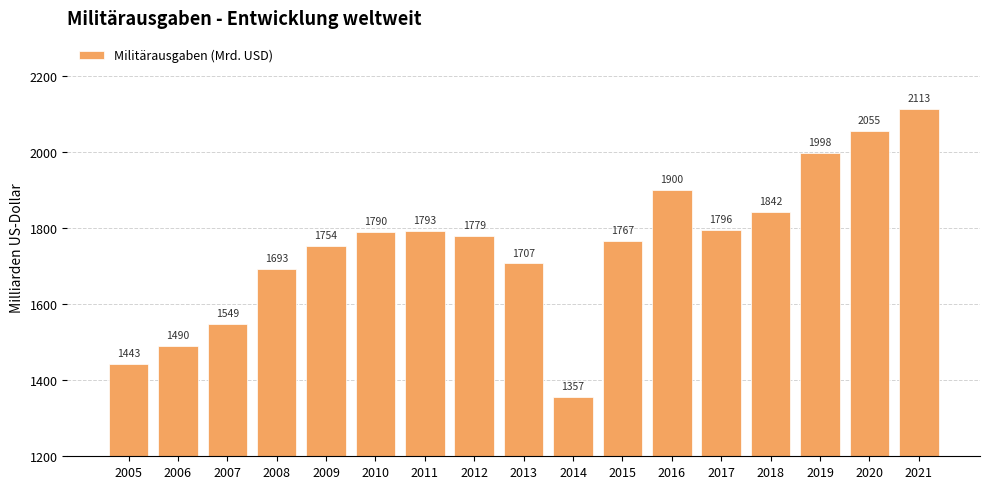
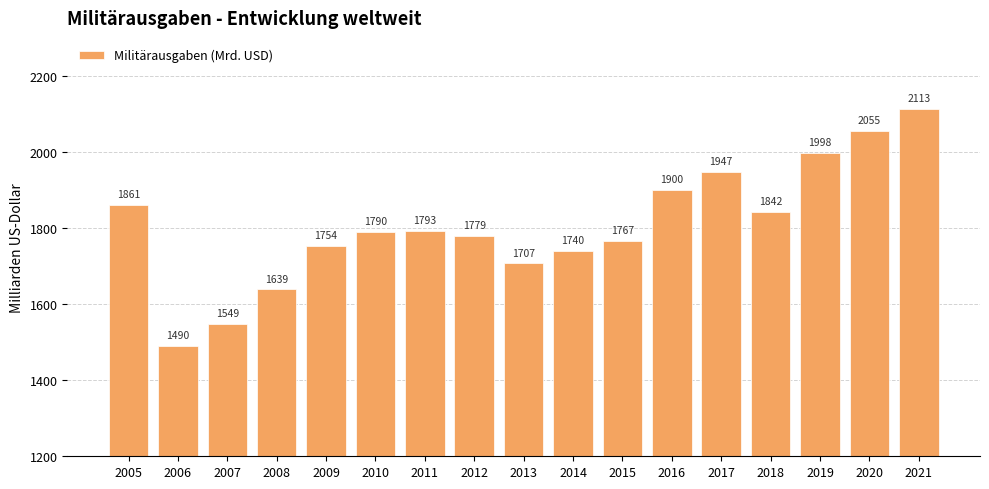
  {
-   "2005": 1443,
+   "2005": 1861,
    "2006": 1490,
    "2007": 1549,
-   "2008": 1693,
+   "2008": 1639,
    "2009": 1754,
    "2010": 1790,
    "2011": 1793,
    "2012": 1779,
    "2013": 1707,
-   "2014": 1357,
+   "2014": 1740,
    "2015": 1767,
    "2016": 1900,
-   "2017": 1796,
+   "2017": 1947,
    "2018": 1842,
    "2019": 1998,
    "2020": 2055,
    "2021": 2113
  }
